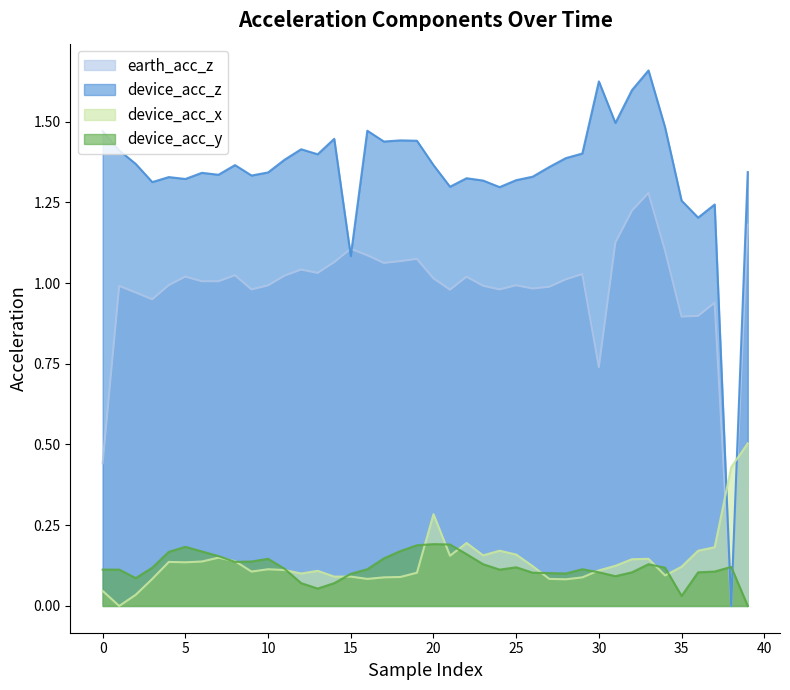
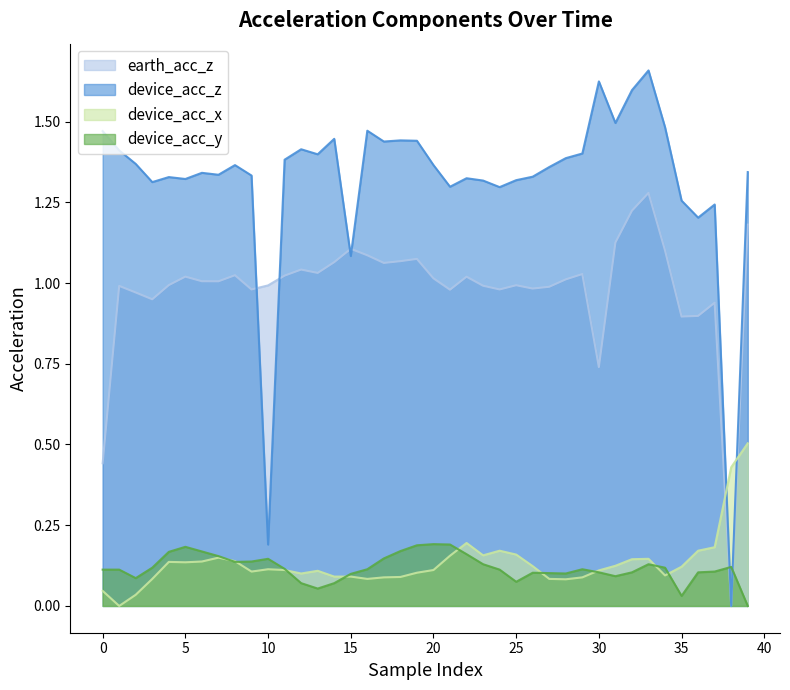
  {
    "earth_acc_z": {
      "0": 0.44,
      "5": 1.02,
      "10": 0.99,
      "15": 1.11,
      "20": 1.01,
      "25": 0.99,
      "30": 0.74,
      "35": 0.90
    },
    "device_acc_z": {
      "5": 1.32,
-     "10": 1.34,
+     "10": 0.19,
      "15": 1.08,
      "20": 1.37,
      "25": 1.32,
      "30": 1.62,
      "35": 1.26
    },
    "device_acc_x": {
      "0": 0.05,
      "5": 0.14,
      "10": 0.11,
      "15": 0.09,
-     "20": 0.28,
+     "20": 0.11,
      "25": 0.16,
      "35": 0.12
    },
    "device_acc_y": {
      "0": 0.11,
      "5": 0.18,
      "10": 0.15,
      "15": 0.10,
      "20": 0.19,
-     "25": 0.12,
+     "25": 0.07,
      "35": 0.03
    }
  }
